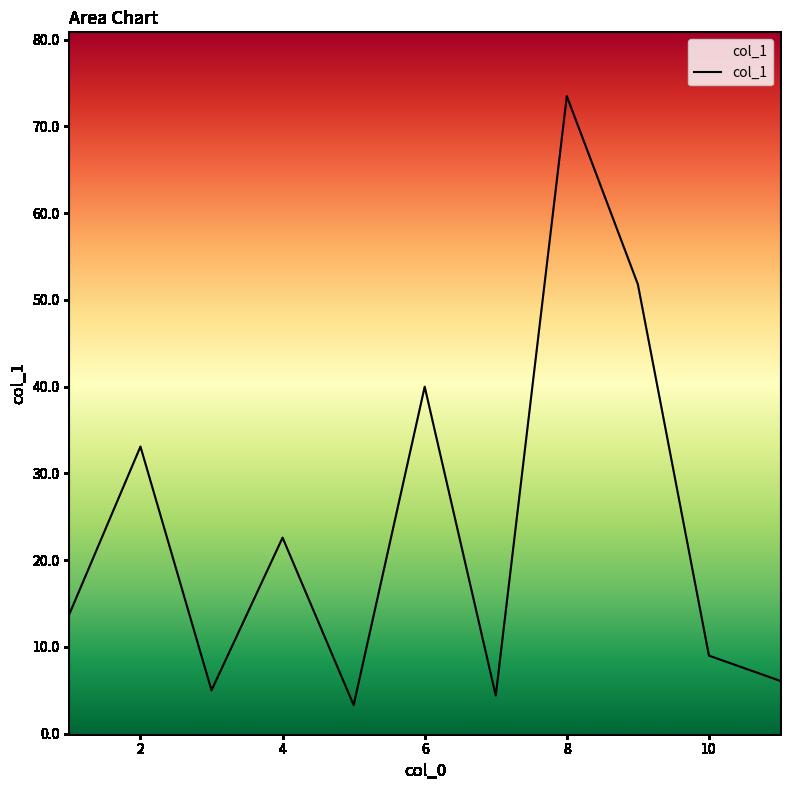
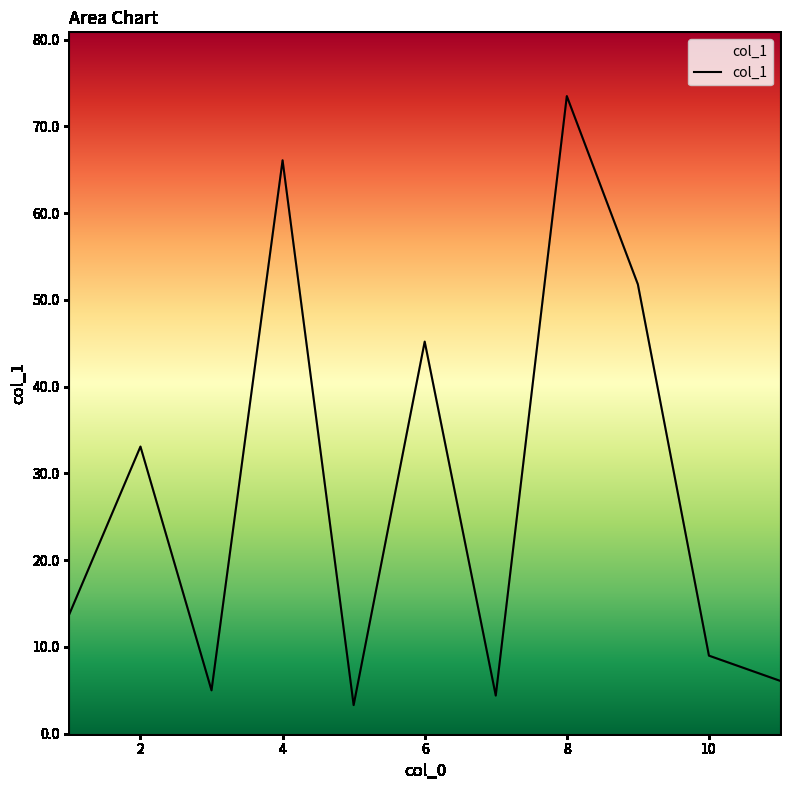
  {
    "2": 33,
-   "4": 23,
-   "6": 40,
+   "4": 66,
+   "6": 45,
    "8": 74,
    "10": 9
  }
